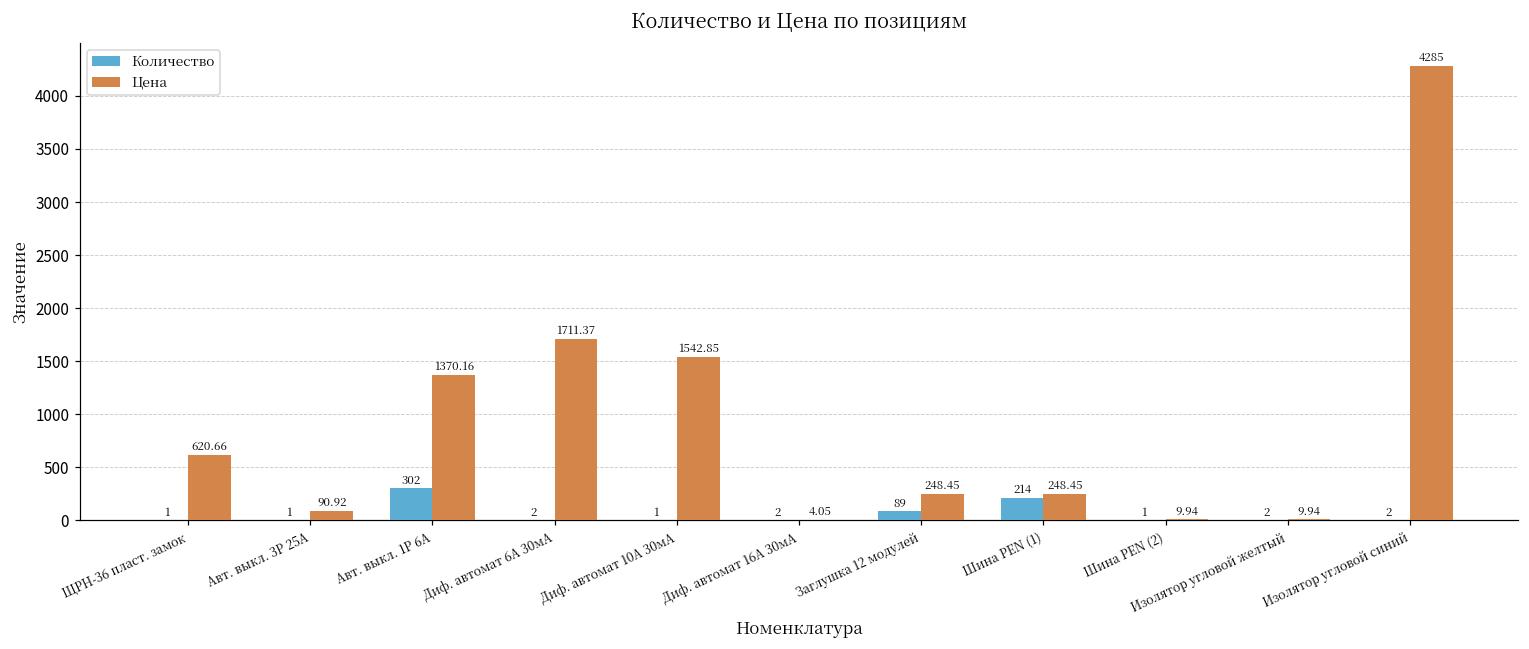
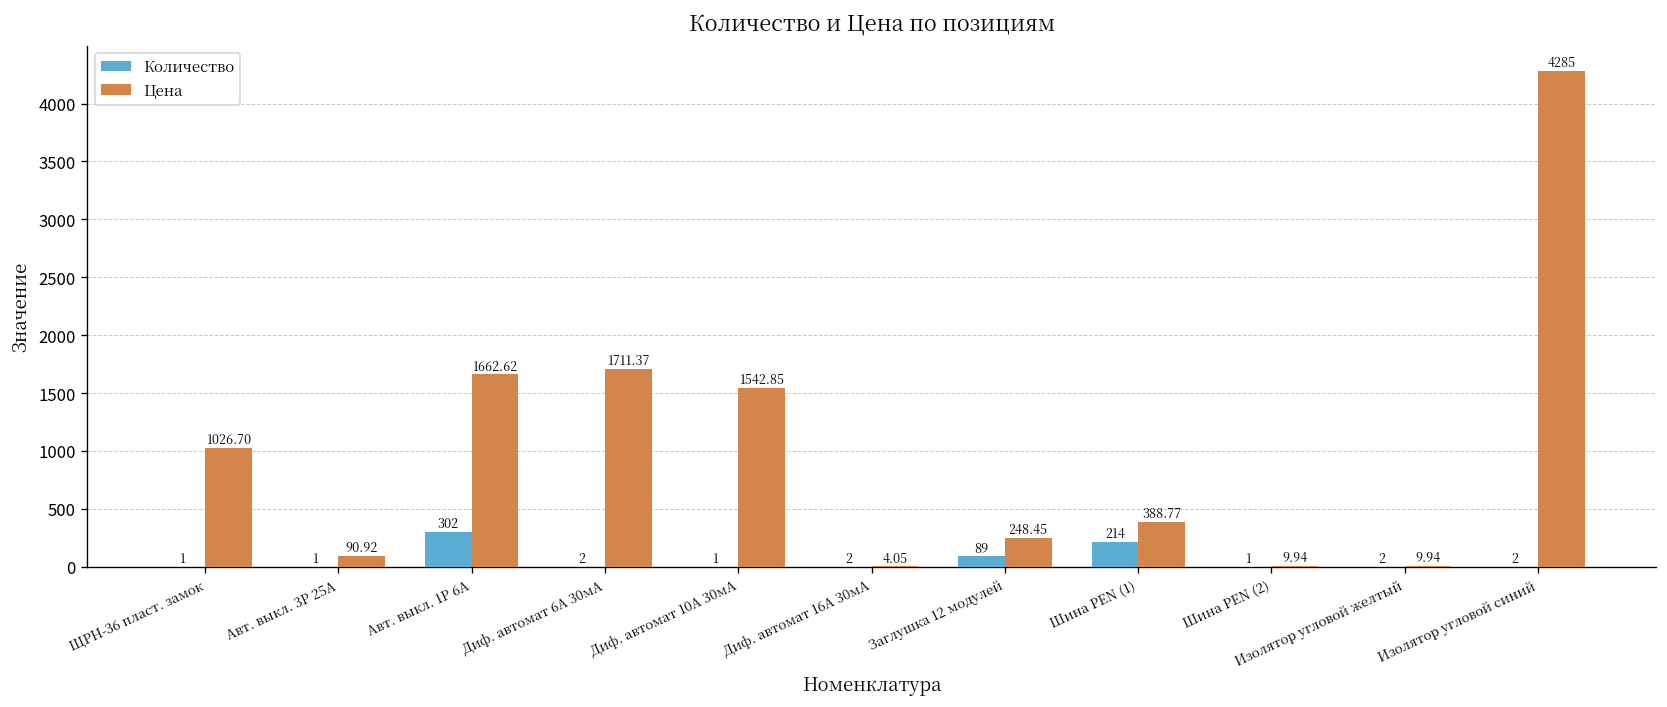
  {
    "Количество": {
      "ЩРН-36 пласт. замок": 1,
      "Авт. выкл. 3P 25А": 1,
      "Авт. выкл. 1P 6А": 302,
      "Диф. автомат 6А 30мА": 2,
      "Диф. автомат 10А 30мА": 1,
      "Диф. автомат 16А 30мА": 2,
      "Заглушка 12 модулей": 89,
      "Шина PEN (1)": 214,
      "Шина PEN (2)": 1,
      "Изолятор угловой желтый": 2,
      "Изолятор угловой синий": 2
    },
    "Цена": {
-     "ЩРН-36 пласт. замок": 620.66,
+     "ЩРН-36 пласт. замок": 1026.70,
      "Авт. выкл. 3P 25А": 90.92,
-     "Авт. выкл. 1P 6А": 1370.16,
+     "Авт. выкл. 1P 6А": 1662.62,
      "Диф. автомат 6А 30мА": 1711.37,
      "Диф. автомат 10А 30мА": 1542.85,
      "Диф. автомат 16А 30мА": 4.05,
      "Заглушка 12 модулей": 248.45,
-     "Шина PEN (1)": 248.45,
+     "Шина PEN (1)": 388.77,
      "Шина PEN (2)": 9.94,
      "Изолятор угловой желтый": 9.94,
      "Изолятор угловой синий": 4285
    }
  }
